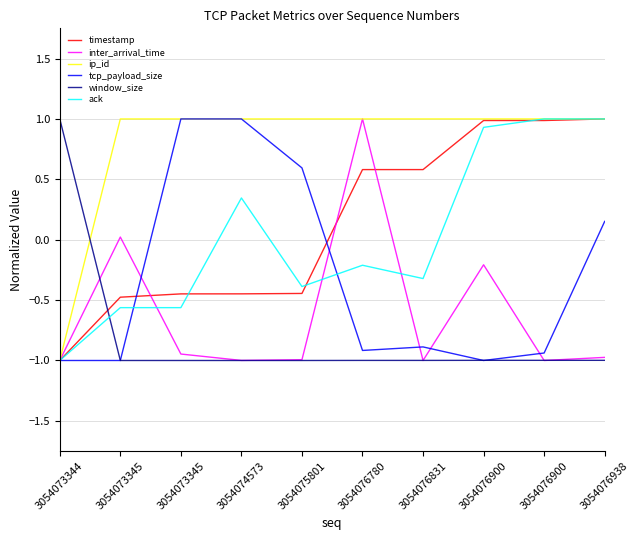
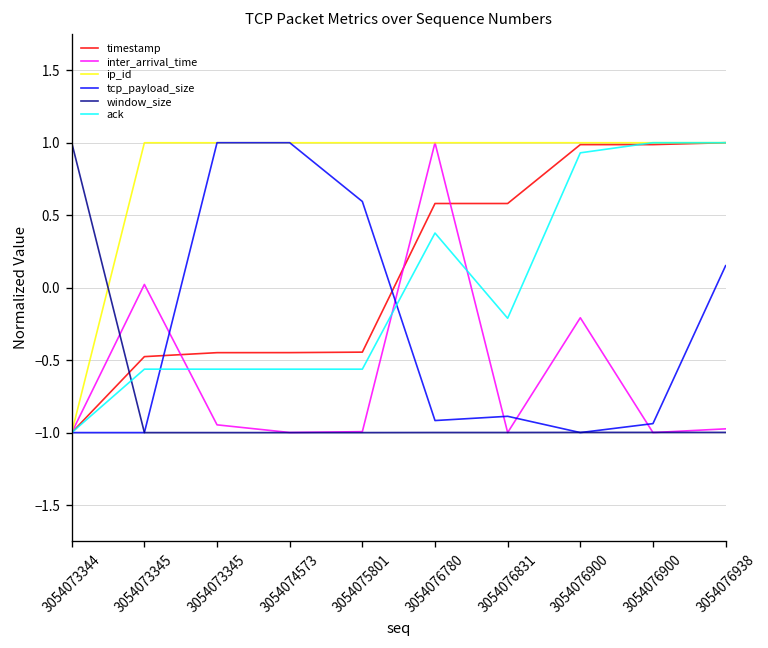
  {
    "timestamp": {
      "3054074573": -0.45,
      "3054075801": -0.44,
      "3054076780": 0.58,
      "3054076831": 0.58
    },
    "inter_arrival_time": {
      "3054076938": -0.97
    },
    "ip_id": {
      "3054075801": 1.00,
      "3054076831": 1.00
    },
    "tcp_payload_size": {
      "3054075801": 0.59,
      "3054076780": -0.92,
      "3054076831": -0.89,
      "3054076938": 0.15
    },
    "window_size": {
      "3054073344": 1.00,
      "3054076780": -1.00,
      "3054076938": -1.00
    },
    "ack": {
-     "3054074573": 0.35,
-     "3054075801": -0.39,
-     "3054076780": -0.21,
-     "3054076831": -0.32
+     "3054074573": -0.56,
+     "3054075801": -0.56,
+     "3054076780": 0.38,
+     "3054076831": -0.21
    }
  }
